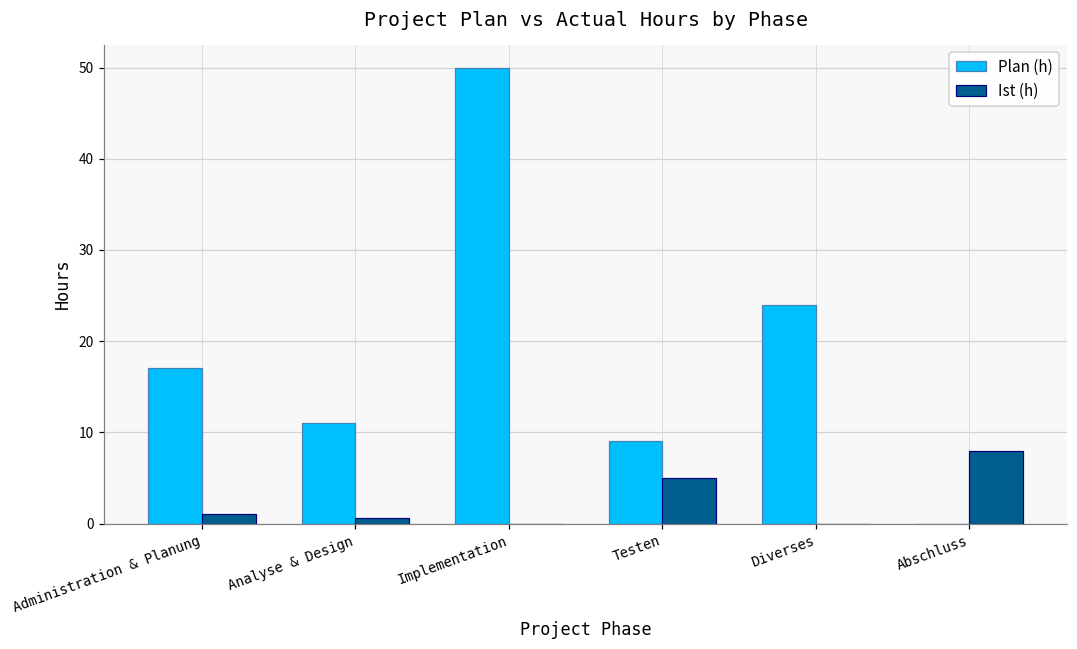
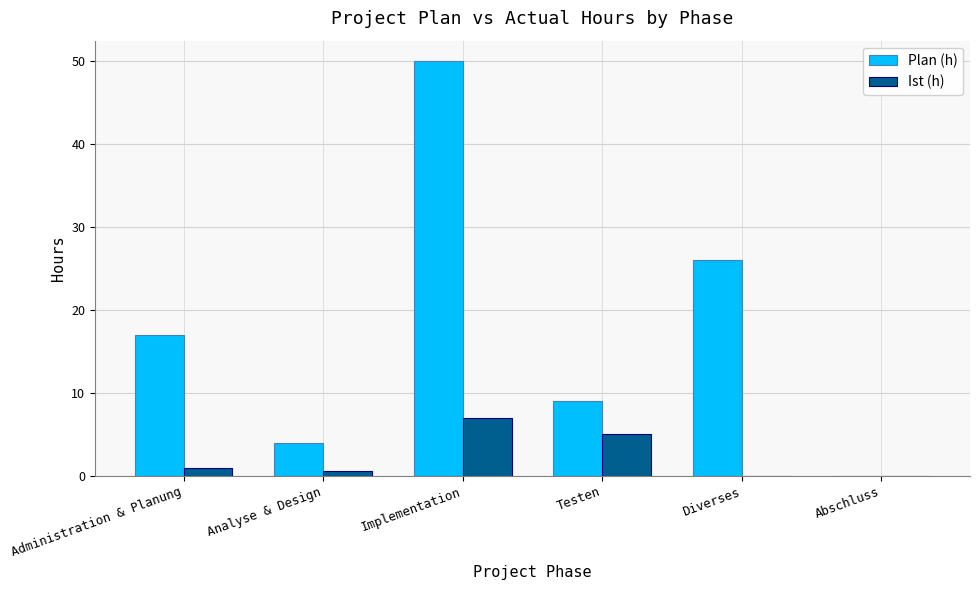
  {
    "Plan (h)": {
      "Administration & Planung": 17,
-     "Analyse & Design": 11,
+     "Analyse & Design": 4,
      "Implementation": 50,
      "Testen": 9,
-     "Diverses": 24,
+     "Diverses": 26,
      "Abschluss": 0
    },
    "Ist (h)": {
      "Administration & Planung": 1,
      "Analyse & Design": 1,
-     "Implementation": 0,
+     "Implementation": 7,
      "Testen": 5,
      "Diverses": 0,
-     "Abschluss": 8
+     "Abschluss": 0
    }
  }
